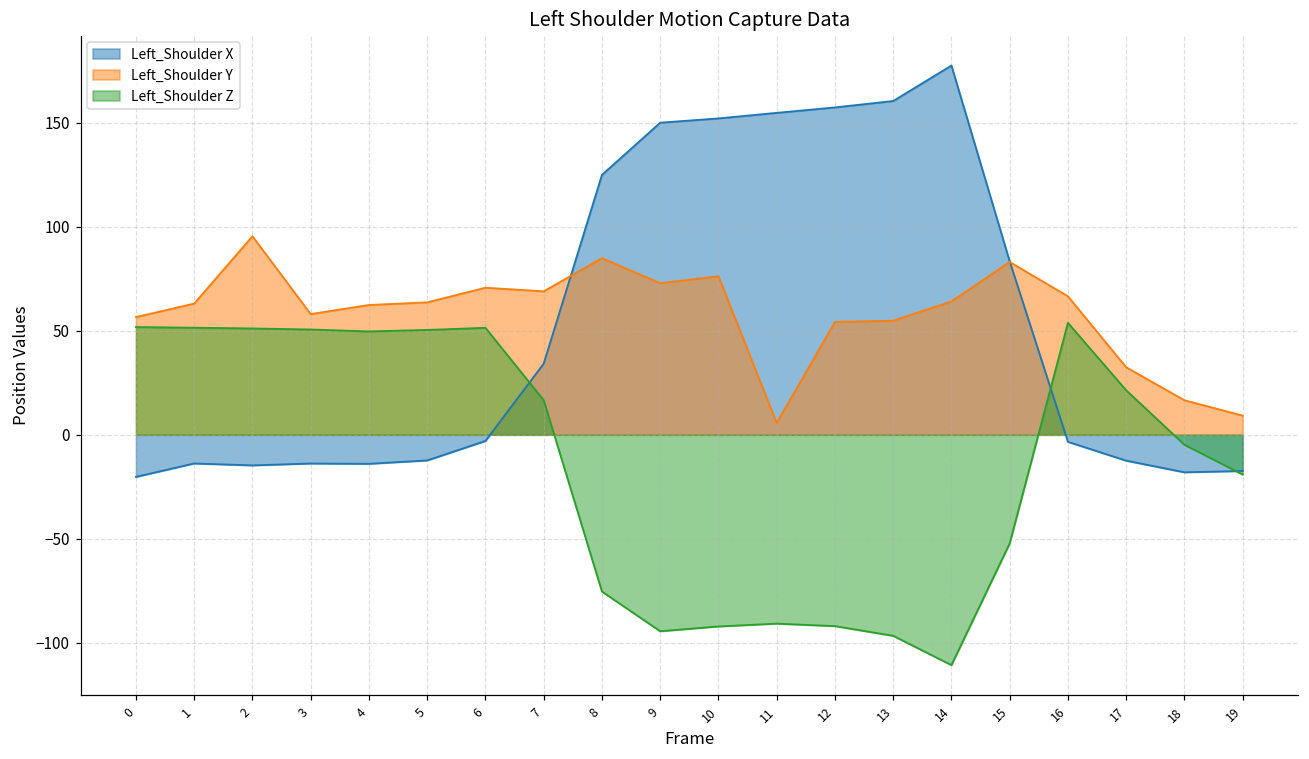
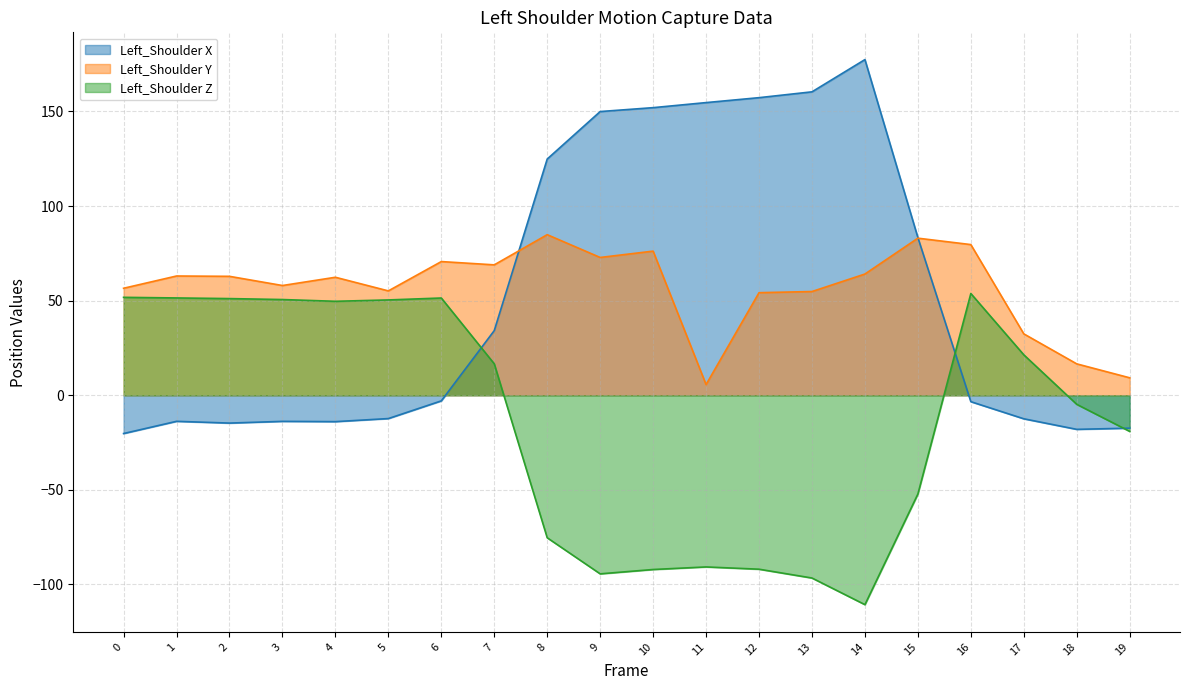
  {
    "Left_Shoulder Y": {
      "0": 57,
      "1": 63,
-     "2": 95,
+     "2": 63,
      "3": 58,
      "4": 62,
-     "5": 64,
+     "5": 55,
      "6": 71,
      "7": 69,
      "8": 85,
      "9": 73,
      "10": 76,
      "11": 6,
      "12": 54,
      "13": 55,
      "14": 64,
-     "16": 67,
+     "16": 80,
      "17": 32,
      "18": 17,
      "19": 9
    }
  }
